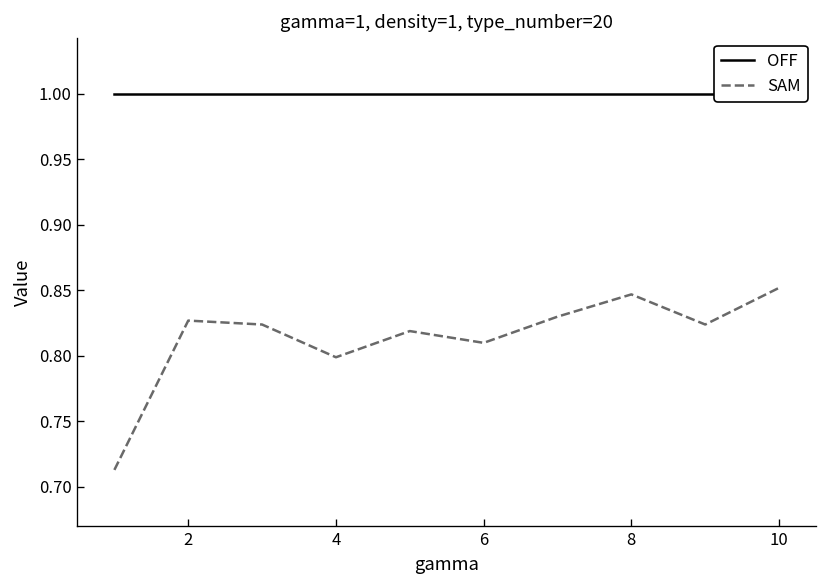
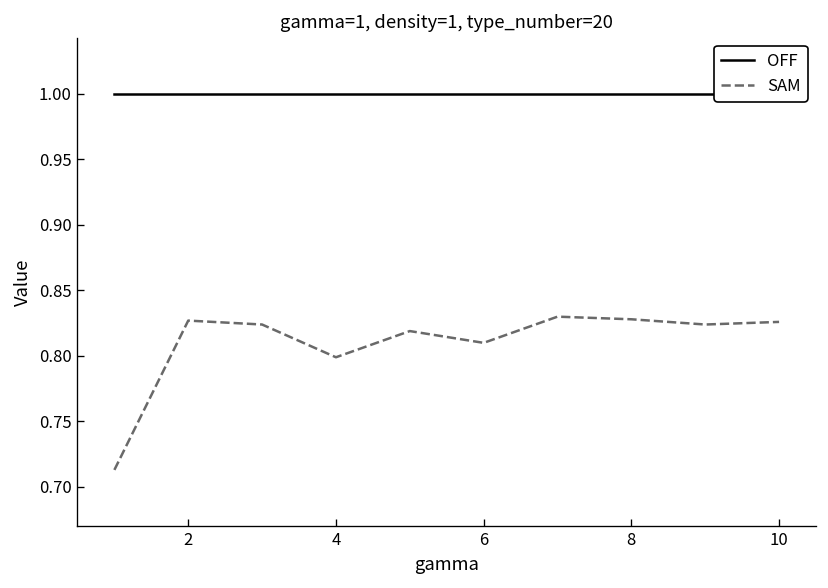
  {
    "OFF": {
      "2": 1.000,
      "4": 1.000,
      "6": 1.000,
      "8": 1.000
    },
    "SAM": {
      "2": 0.827,
      "4": 0.799,
      "6": 0.810,
-     "8": 0.847,
-     "10": 0.852
+     "8": 0.828,
+     "10": 0.826
    }
  }
